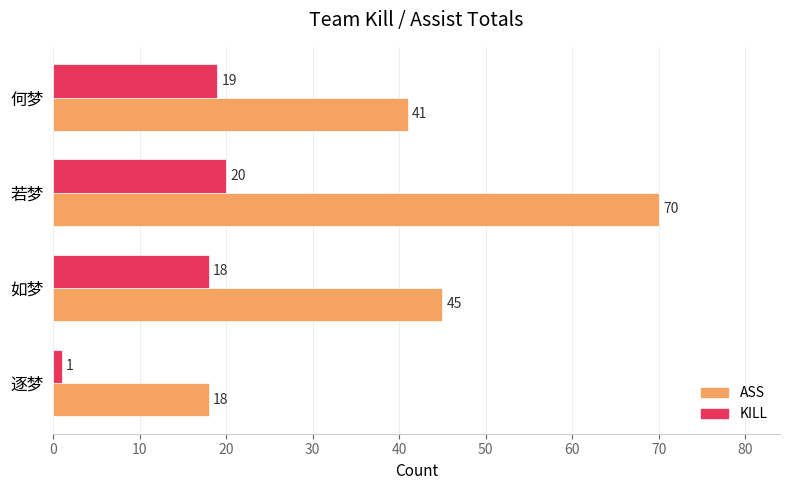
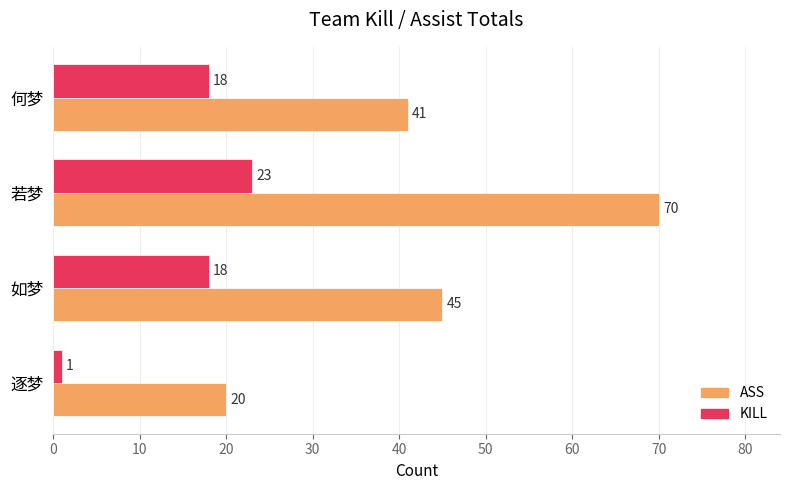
  {
    "ASS": {
      "何梦": 41,
      "若梦": 70,
      "如梦": 45,
-     "逐梦": 18
+     "逐梦": 20
    },
    "KILL": {
-     "何梦": 19,
-     "若梦": 20,
+     "何梦": 18,
+     "若梦": 23,
      "如梦": 18,
      "逐梦": 1
    }
  }
